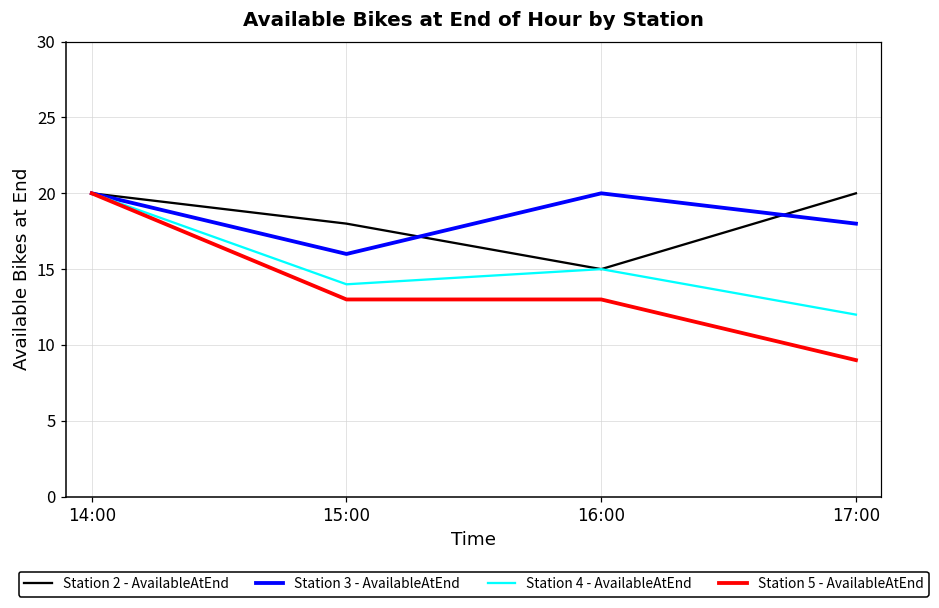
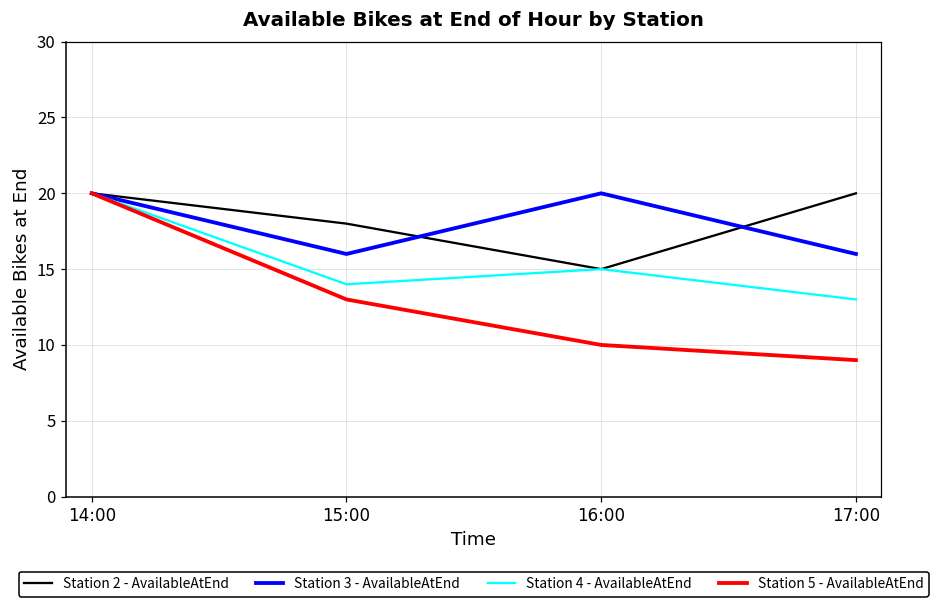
  {
    "Station 2 - AvailableAtEnd": {
      "15:00": 18,
      "17:00": 20
    },
    "Station 3 - AvailableAtEnd": {
      "15:00": 16,
      "16:00": 20,
-     "17:00": 18
+     "17:00": 16
    },
    "Station 4 - AvailableAtEnd": {
      "15:00": 14,
-     "17:00": 12
+     "17:00": 13
    },
    "Station 5 - AvailableAtEnd": {
      "15:00": 13,
-     "16:00": 13,
+     "16:00": 10,
      "17:00": 9
    }
  }
